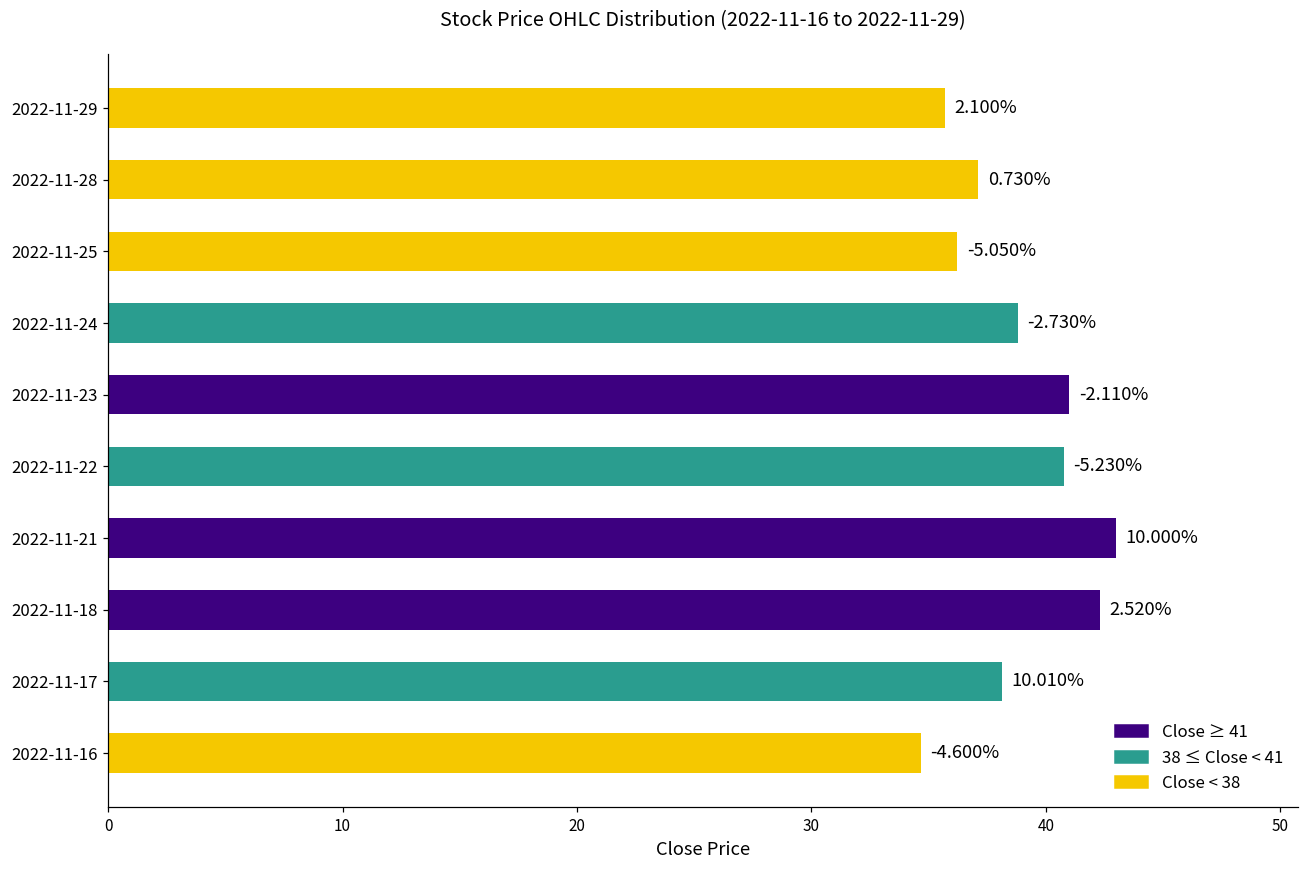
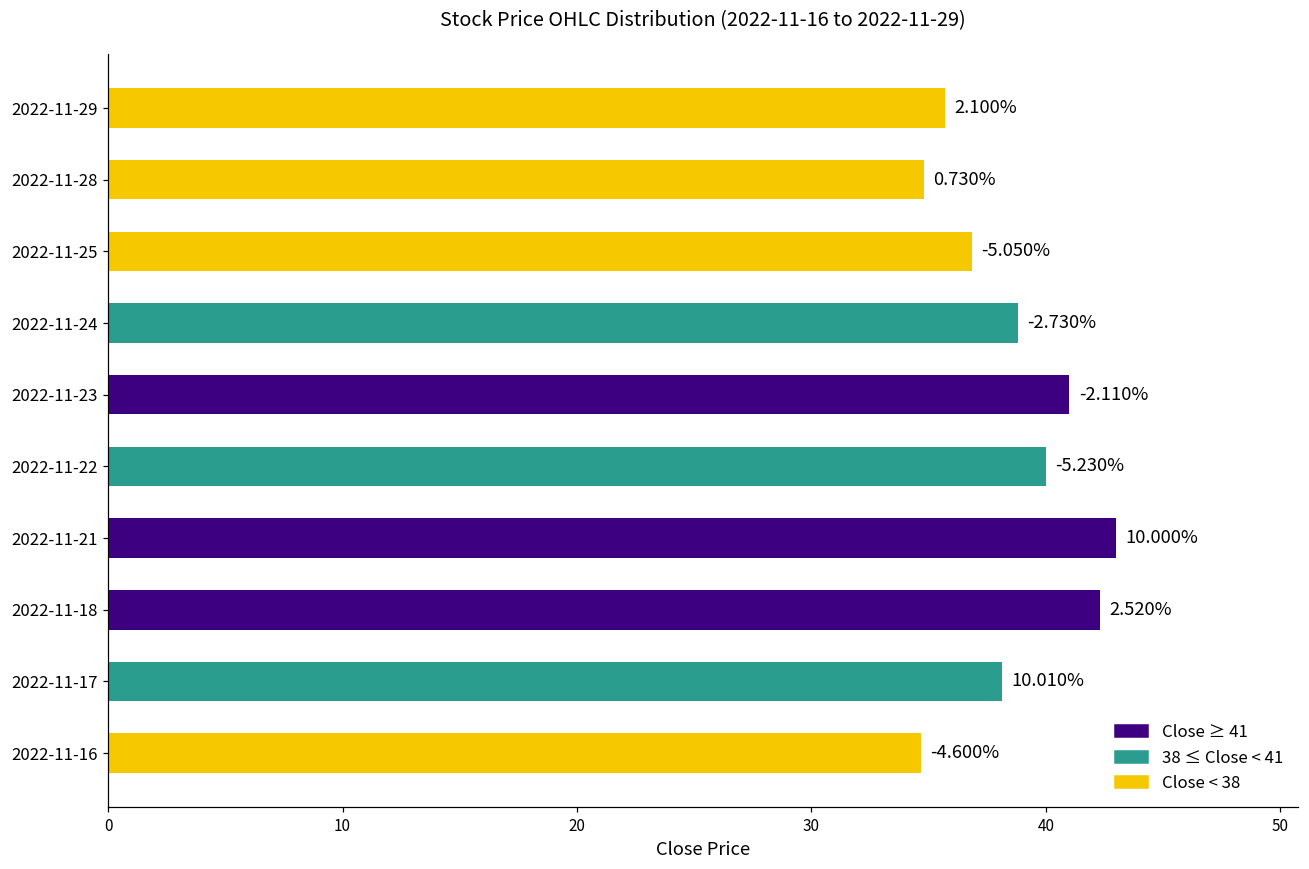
  {
-   "2022-11-28": 37.1,
-   "2022-11-25": 36.2,
-   "2022-11-22": 40.8
+   "2022-11-28": 34.8,
+   "2022-11-25": 36.9,
+   "2022-11-22": 40.0
  }
